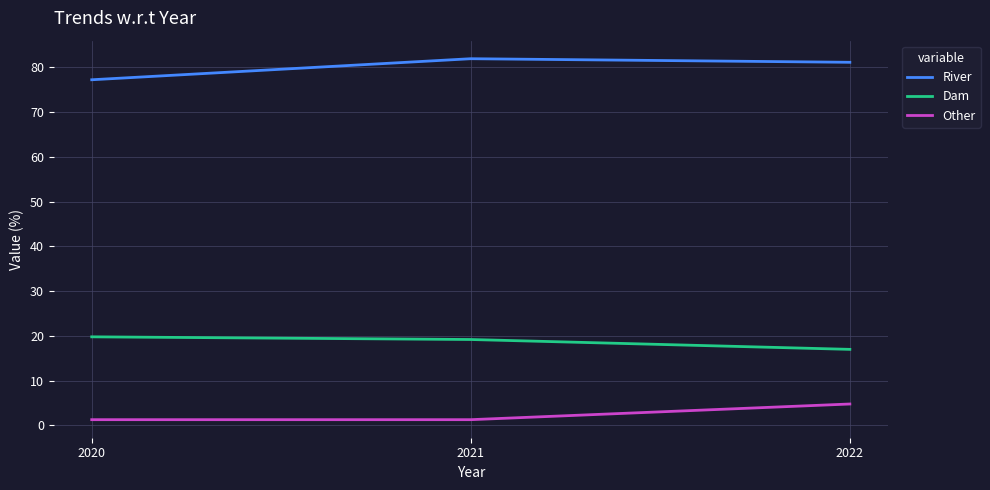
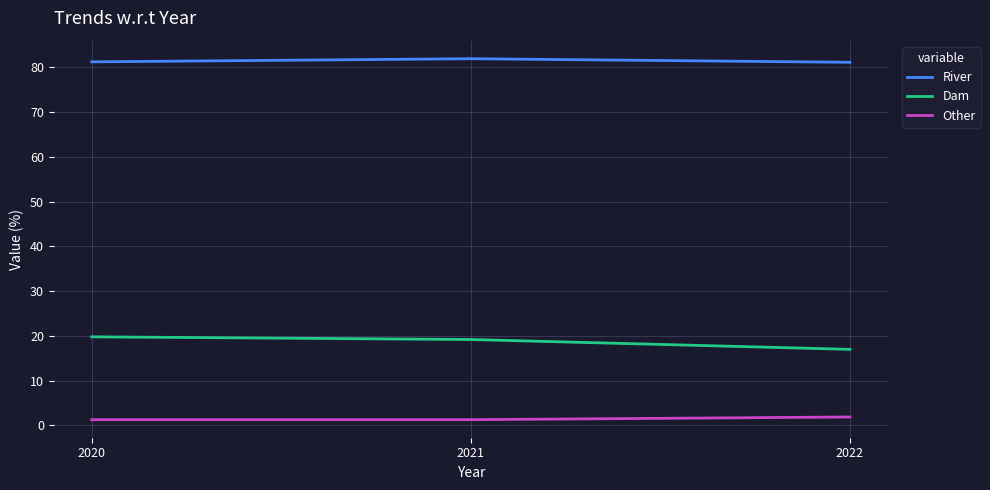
  {
    "River": {
-     "2020": 77,
+     "2020": 81,
      "2021": 82,
      "2022": 81
    },
    "Dam": {
      "2020": 20,
      "2021": 19,
      "2022": 17
    },
    "Other": {
      "2020": 1,
      "2021": 1,
-     "2022": 5
+     "2022": 2
    }
  }
